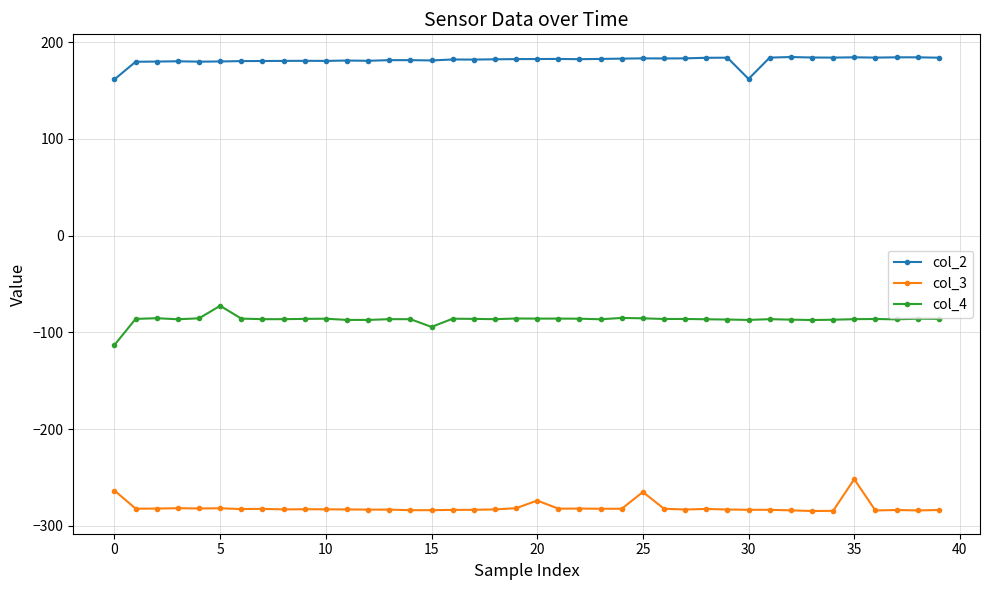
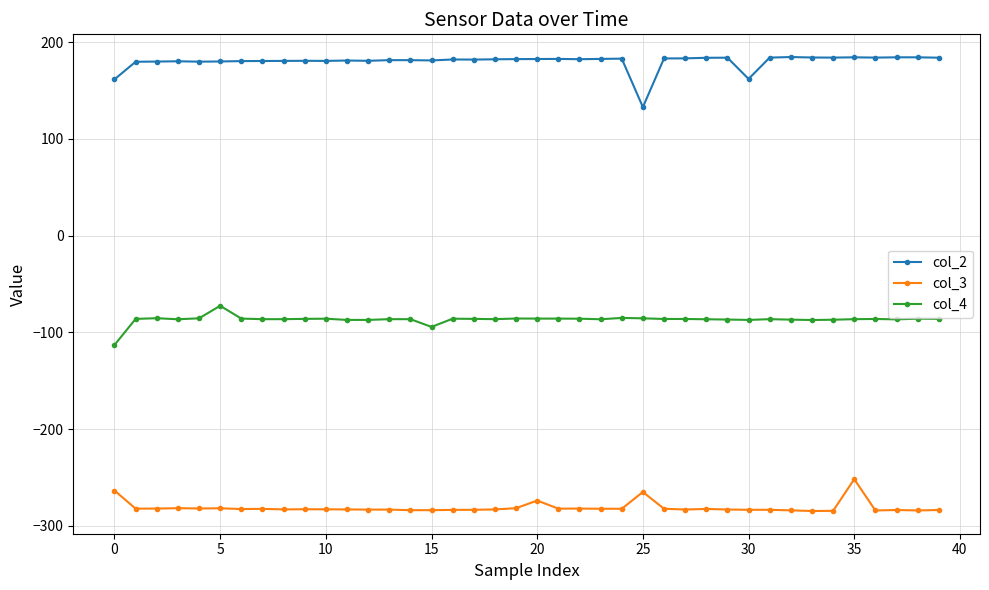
  {
    "col_2": {
      "0": 160,
      "5": 180,
      "10": 180,
      "15": 180,
      "20": 180,
-     "25": 180,
+     "25": 130,
      "30": 160,
      "35": 180
    },
    "col_3": {
      "0": -260,
      "5": -280,
      "10": -280,
      "15": -280,
      "20": -270,
      "25": -260,
      "30": -280,
      "35": -250
    },
    "col_4": {
      "0": -110,
      "5": -70,
      "10": -90,
      "15": -90,
      "20": -90,
      "25": -90,
      "30": -90,
      "35": -90
    }
  }
